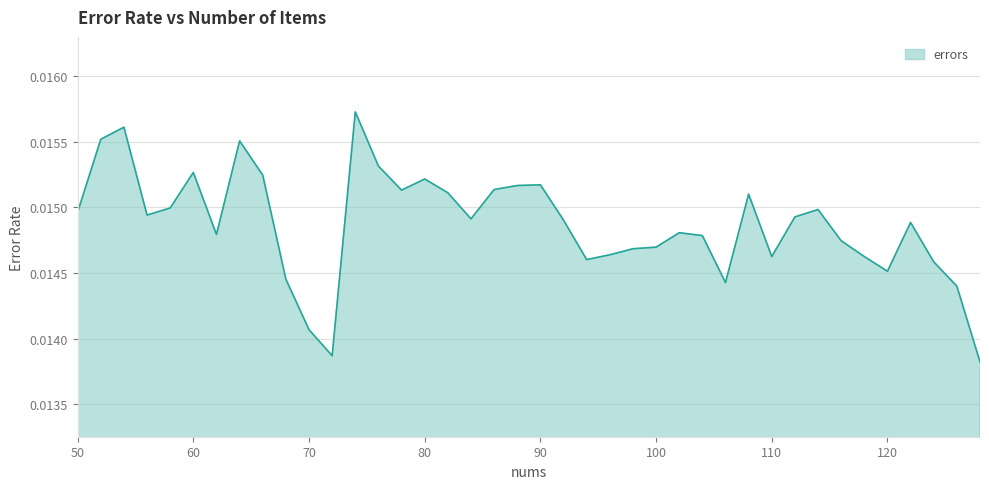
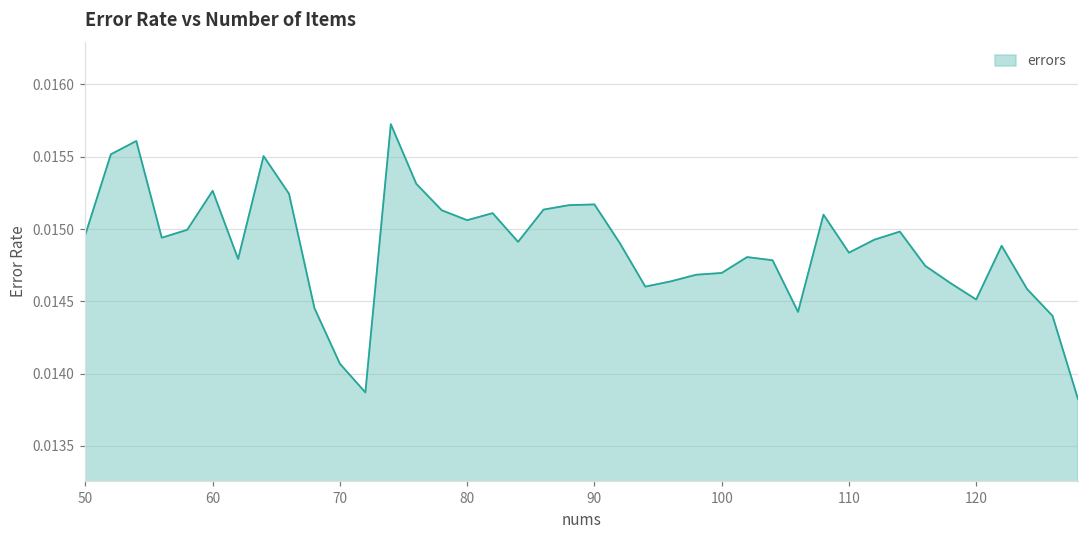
  {
    "50": 0.01496,
    "60": 0.01526,
    "70": 0.01407,
-   "80": 0.01521,
+   "80": 0.01506,
    "90": 0.01517,
    "100": 0.01470,
-   "110": 0.01462,
+   "110": 0.01484,
    "120": 0.01451
  }
